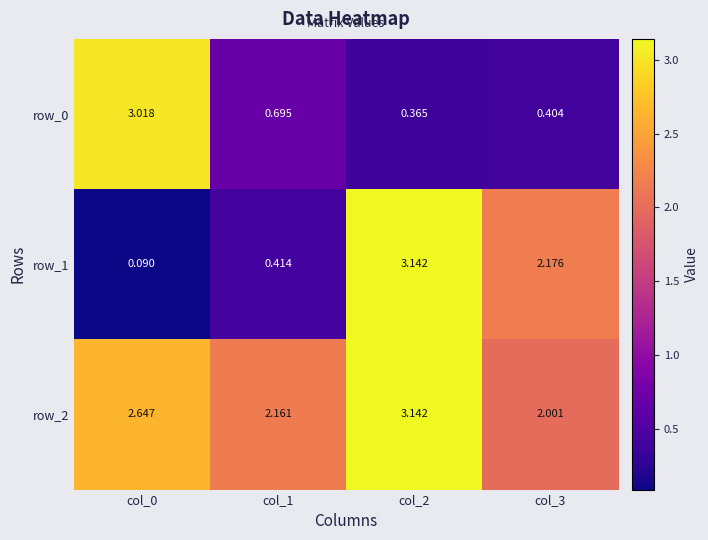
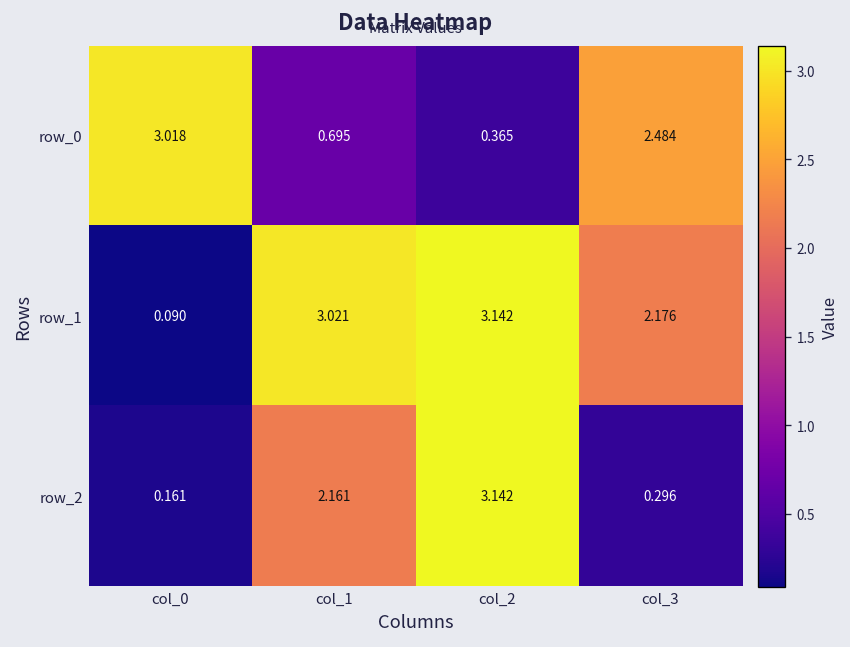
  {
    "row_0": {
      "col_0": 3.018,
      "col_1": 0.695,
      "col_2": 0.365,
-     "col_3": 0.404
+     "col_3": 2.484
    },
    "row_1": {
      "col_0": 0.090,
-     "col_1": 0.414,
+     "col_1": 3.021,
      "col_2": 3.142,
      "col_3": 2.176
    },
    "row_2": {
-     "col_0": 2.647,
+     "col_0": 0.161,
      "col_1": 2.161,
      "col_2": 3.142,
-     "col_3": 2.001
+     "col_3": 0.296
    }
  }
